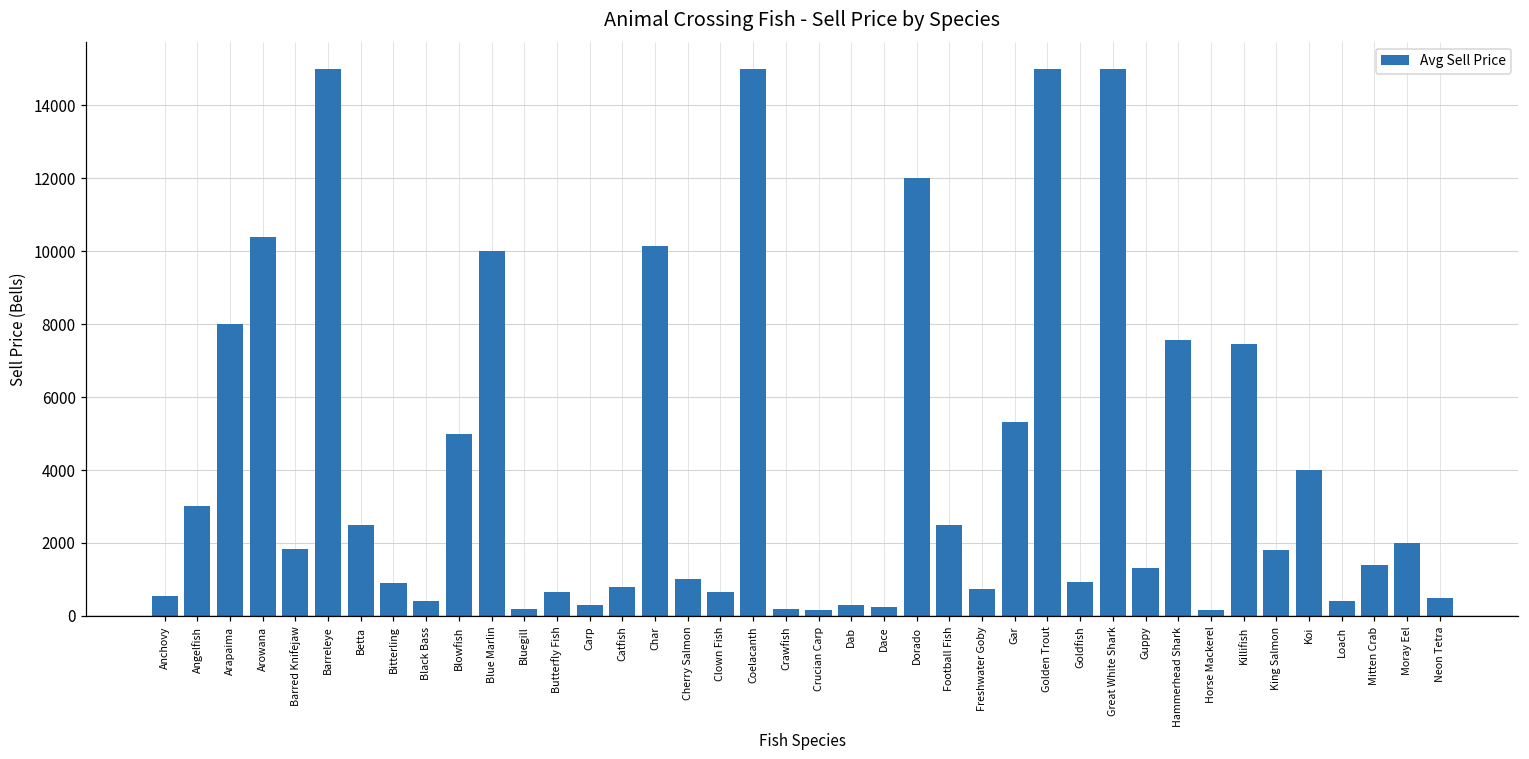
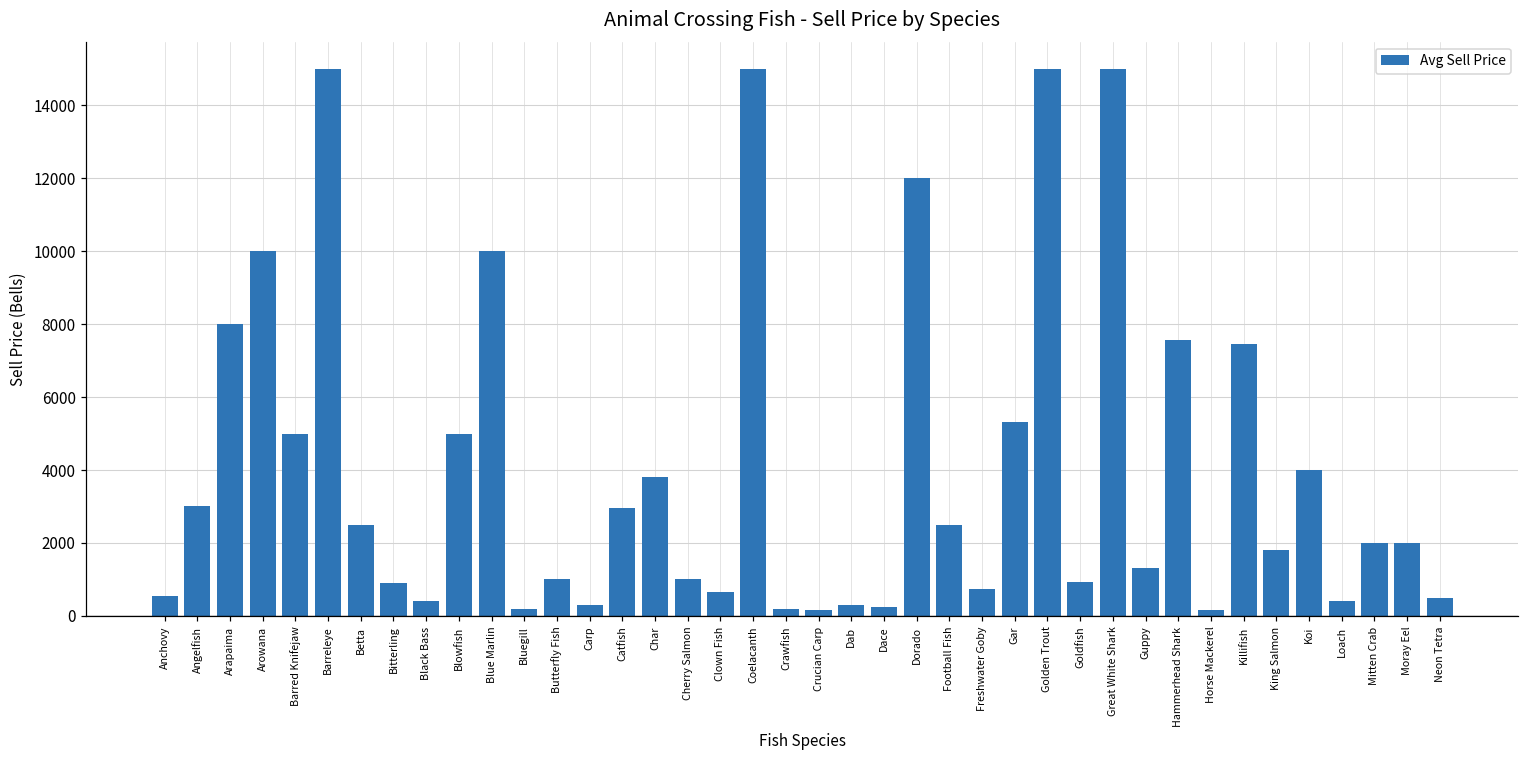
  {
    "Anchovy": 600,
    "Angelfish": 3000,
    "Arapaima": 8000,
-   "Arowana": 10400,
-   "Barred Knifejaw": 1800,
+   "Arowana": 10000,
+   "Barred Knifejaw": 5000,
    "Barreleye": 15000,
    "Betta": 2500,
    "Bitterling": 900,
    "Black Bass": 400,
    "Blowfish": 5000,
    "Blue Marlin": 10000,
    "Bluegill": 200,
-   "Butterfly Fish": 700,
+   "Butterfly Fish": 1000,
    "Carp": 300,
-   "Catfish": 800,
-   "Char": 10200,
+   "Catfish": 3000,
+   "Char": 3800,
    "Cherry Salmon": 1000,
    "Clown Fish": 700,
    "Coelacanth": 15000,
    "Crawfish": 200,
    "Crucian Carp": 200,
    "Dab": 300,
    "Dace": 200,
    "Dorado": 12000,
    "Football Fish": 2500,
    "Freshwater Goby": 700,
    "Gar": 5300,
    "Golden Trout": 15000,
    "Goldfish": 900,
    "Great White Shark": 15000,
    "Guppy": 1300,
    "Hammerhead Shark": 7600,
    "Horse Mackerel": 200,
    "Killifish": 7500,
    "King Salmon": 1800,
    "Koi": 4000,
    "Loach": 400,
-   "Mitten Crab": 1400,
+   "Mitten Crab": 2000,
    "Moray Eel": 2000,
    "Neon Tetra": 500
  }
